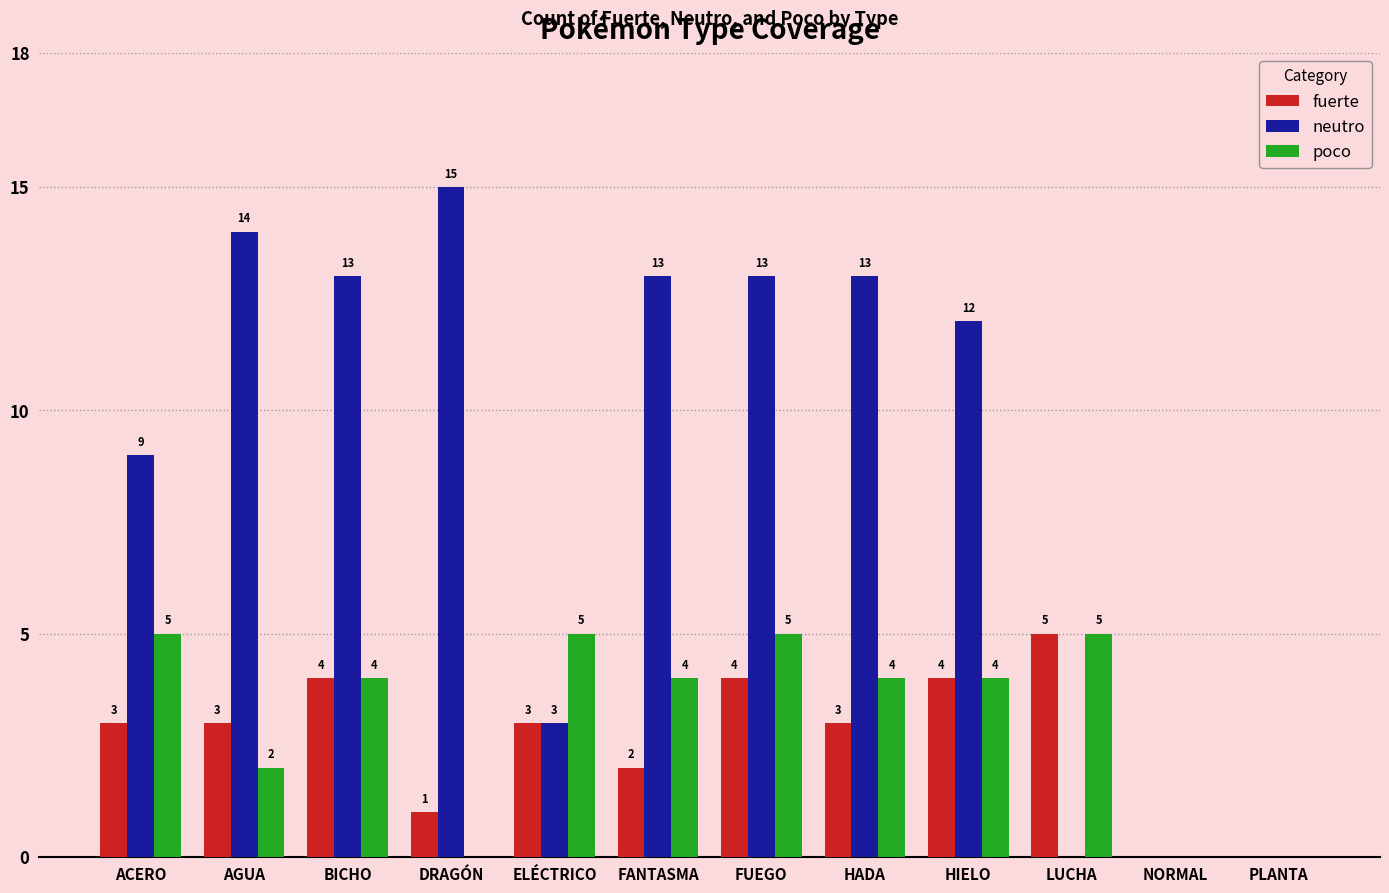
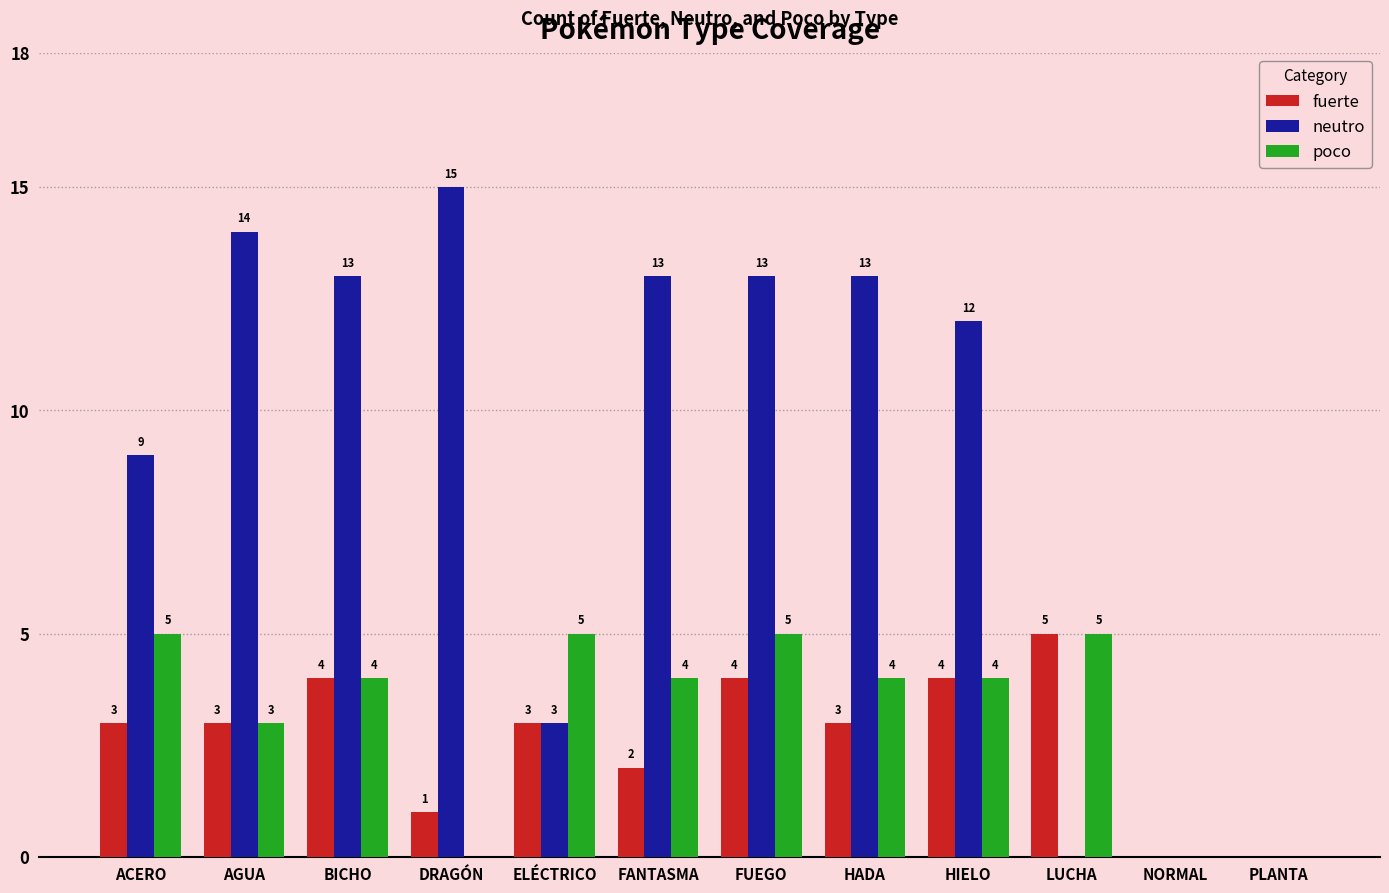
  {
    "fuerte": {
      "ACERO": 3,
      "AGUA": 3,
      "BICHO": 4,
      "DRAGÓN": 1,
      "ELÉCTRICO": 3,
      "FANTASMA": 2,
      "FUEGO": 4,
      "HADA": 3,
      "HIELO": 4,
      "LUCHA": 5
    },
    "neutro": {
      "ACERO": 9,
      "AGUA": 14,
      "BICHO": 13,
      "DRAGÓN": 15,
      "ELÉCTRICO": 3,
      "FANTASMA": 13,
      "FUEGO": 13,
      "HADA": 13,
      "HIELO": 12
    },
    "poco": {
      "ACERO": 5,
-     "AGUA": 2,
+     "AGUA": 3,
      "BICHO": 4,
      "ELÉCTRICO": 5,
      "FANTASMA": 4,
      "FUEGO": 5,
      "HADA": 4,
      "HIELO": 4,
      "LUCHA": 5
    }
  }
